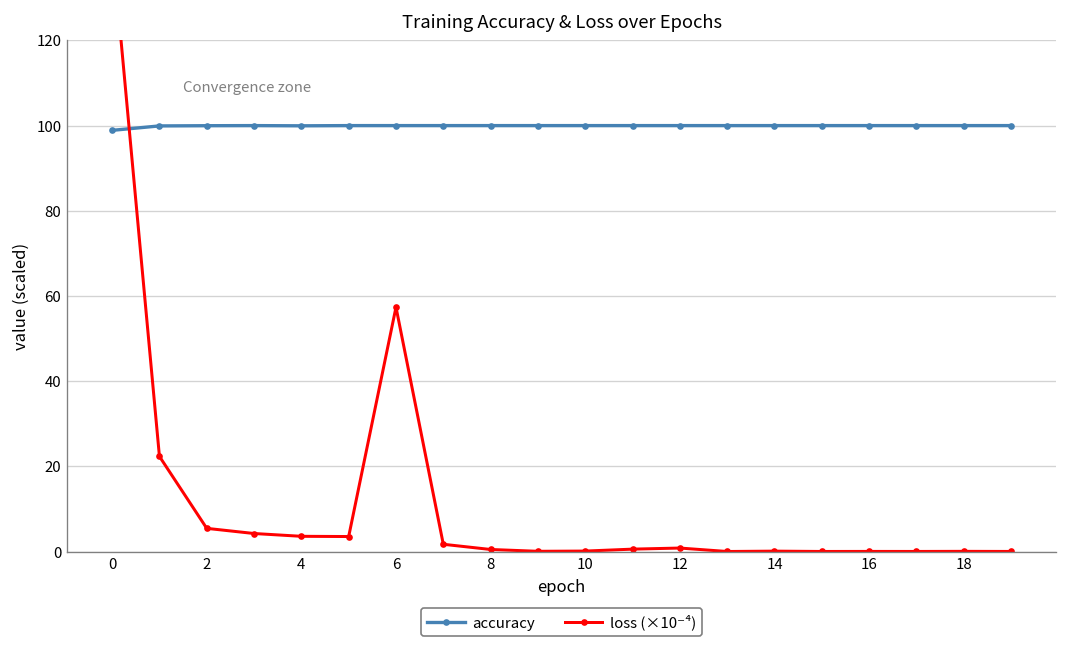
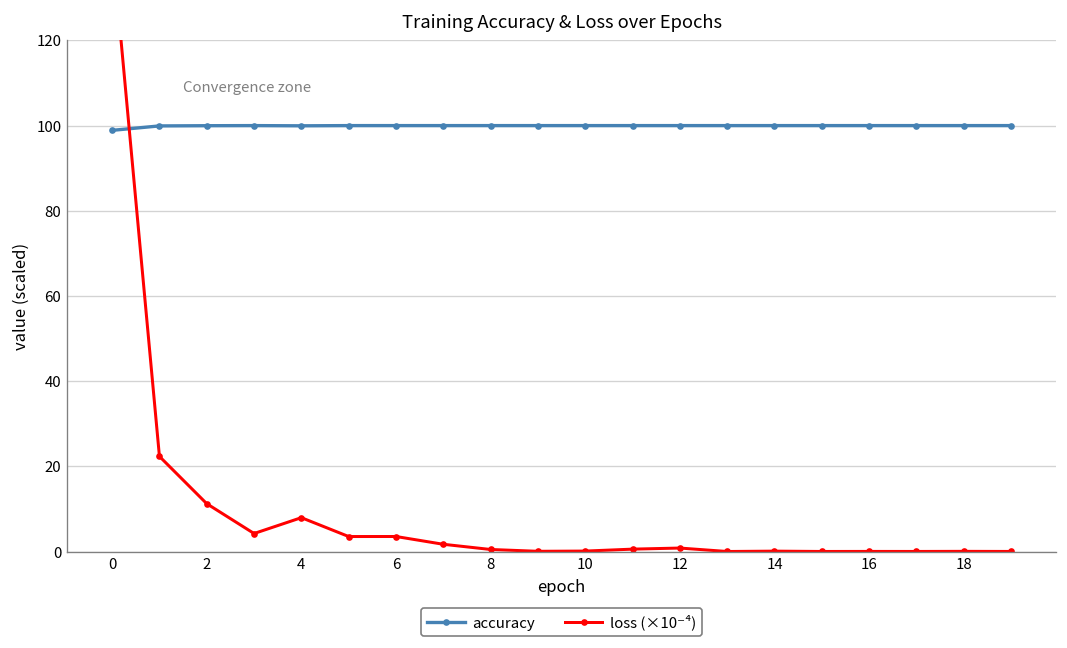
  {
    "accuracy": {
      "0": 99,
      "2": 100,
      "4": 100,
      "6": 100,
      "8": 100,
      "10": 100,
      "12": 100,
      "14": 100,
      "16": 100,
      "18": 100
    },
    "loss (×10⁻⁴)": {
-     "2": 5,
-     "4": 4,
-     "6": 57,
+     "2": 11,
+     "4": 8,
+     "6": 4,
      "8": 0,
      "10": 0,
      "12": 1,
      "14": 0,
      "16": 0,
      "18": 0
    }
  }
